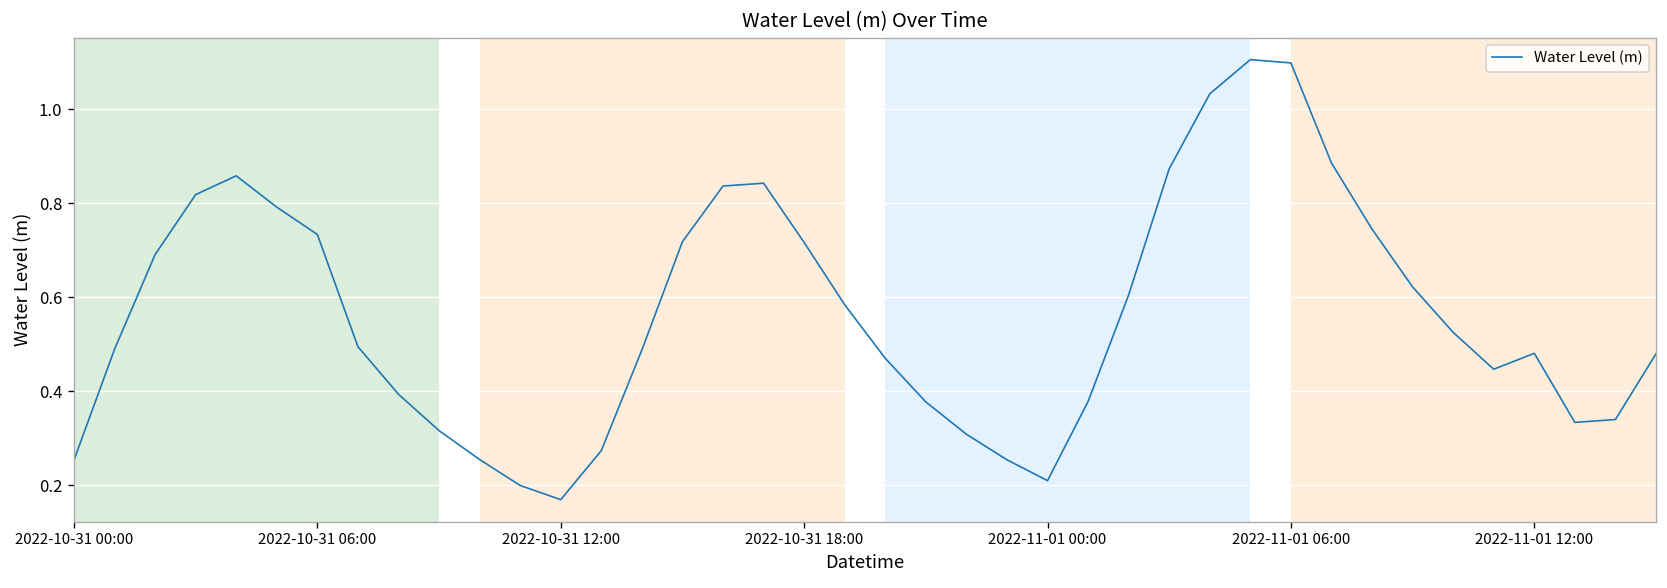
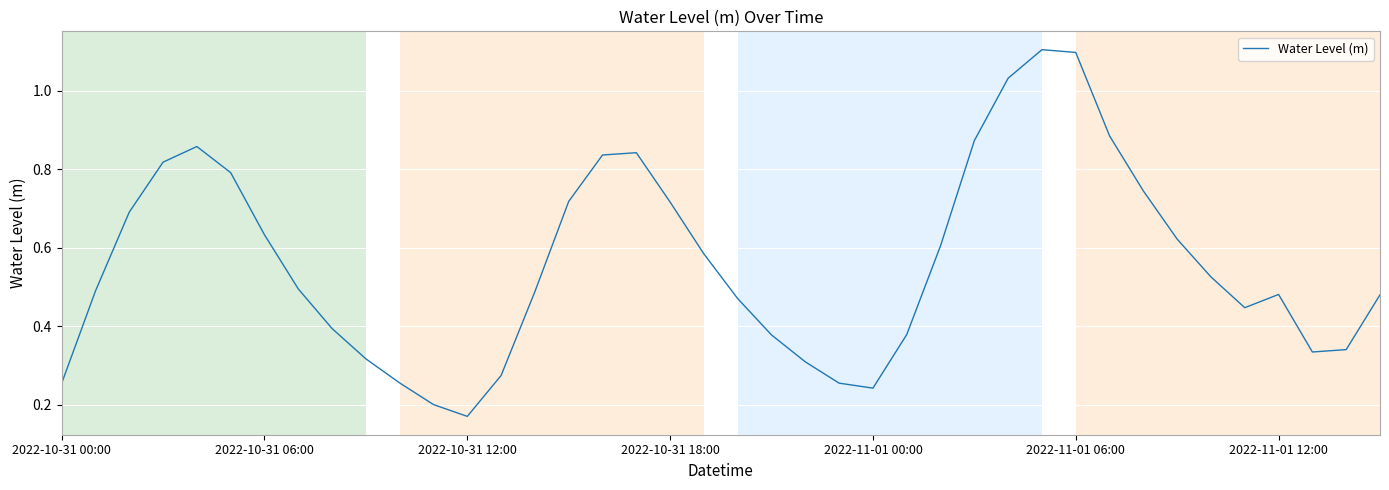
  {
    "2022-10-31 00:00": 0.25,
-   "2022-10-31 06:00": 0.73,
+   "2022-10-31 06:00": 0.63,
    "2022-10-31 12:00": 0.17,
    "2022-10-31 18:00": 0.72,
-   "2022-11-01 00:00": 0.21,
+   "2022-11-01 00:00": 0.24,
    "2022-11-01 06:00": 1.10,
    "2022-11-01 12:00": 0.48
  }
